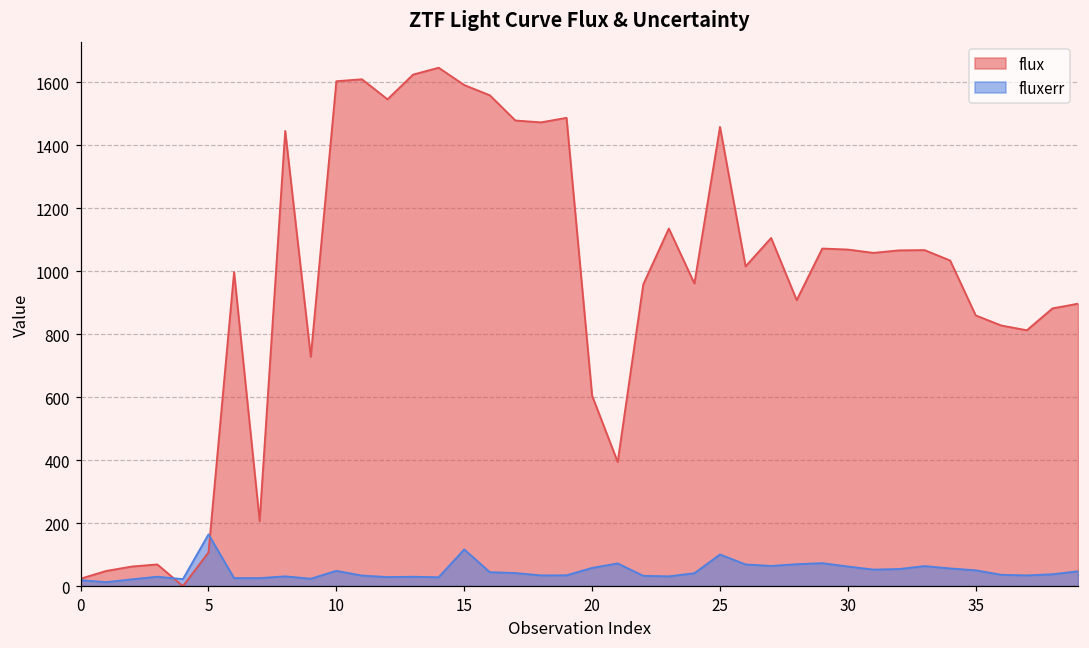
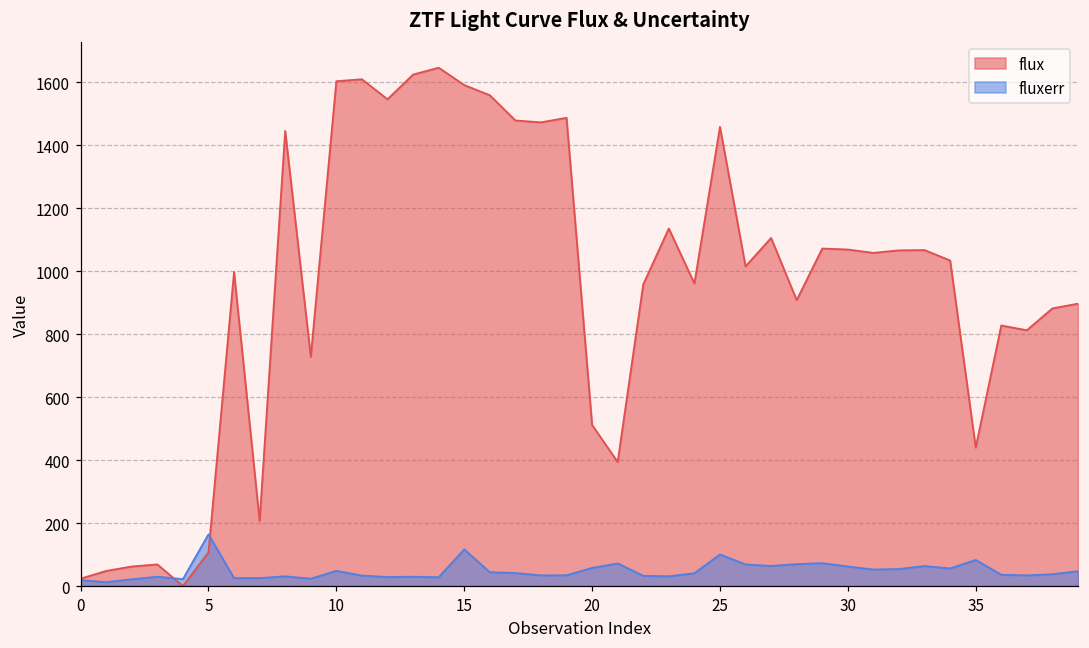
  {
    "flux": {
      "5": 110,
      "10": 1600,
      "15": 1590,
-     "20": 600,
+     "20": 510,
      "25": 1460,
      "30": 1070,
-     "35": 860
+     "35": 440
    },
    "fluxerr": {
      "5": 160,
      "10": 50,
      "15": 120,
      "20": 60,
      "25": 100,
      "30": 60,
-     "35": 50
+     "35": 80
    }
  }
